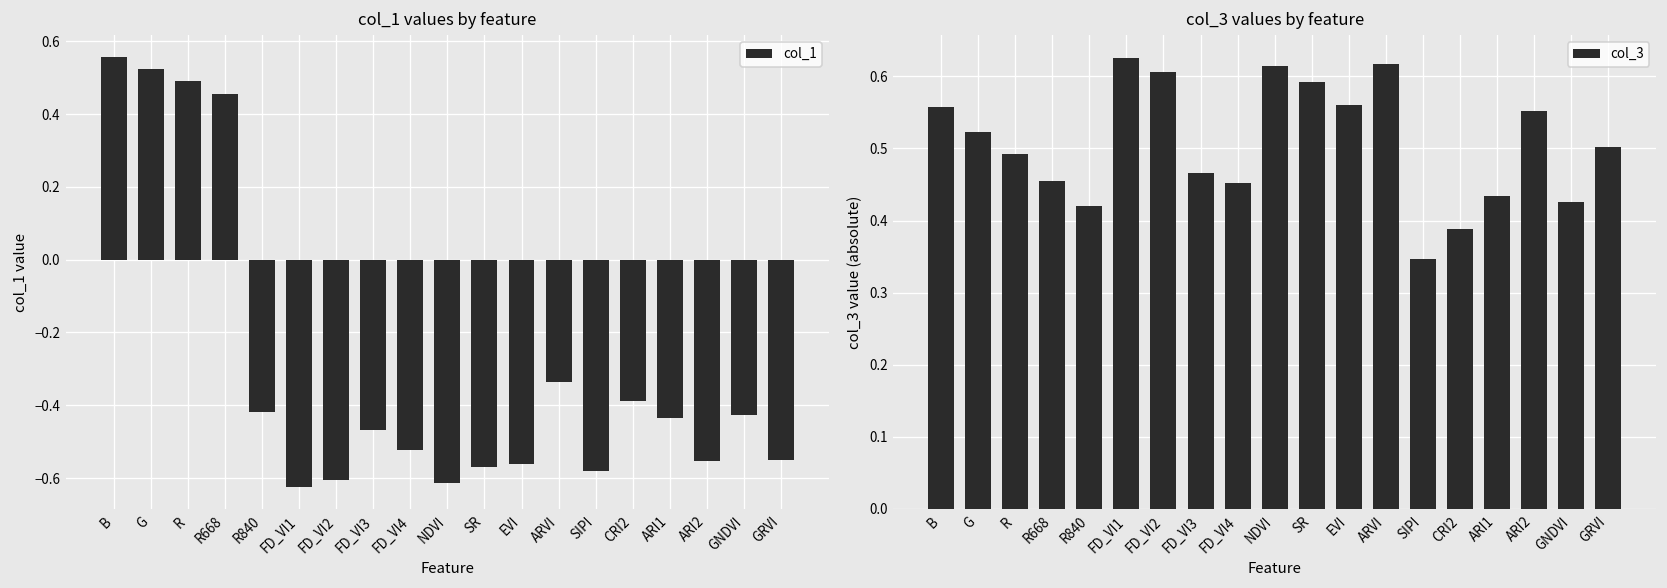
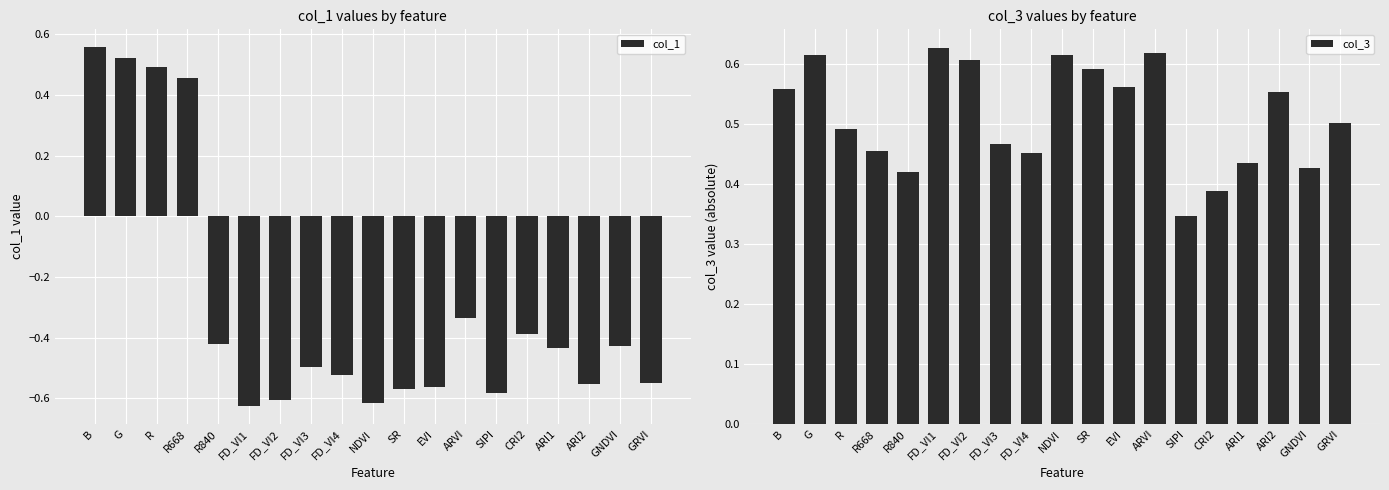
  {
    "col_1 values by feature": {
      "B": 0.56,
      "G": 0.52,
      "R": 0.49,
      "R668": 0.45,
      "R840": -0.42,
      "FD_VI1": -0.63,
      "FD_VI2": -0.61,
-     "FD_VI3": -0.47,
+     "FD_VI3": -0.50,
      "FD_VI4": -0.52,
      "NDVI": -0.61,
      "SR": -0.57,
      "EVI": -0.56,
      "ARVI": -0.34,
      "SIPI": -0.58,
      "CRI2": -0.39,
      "ARI1": -0.43,
      "ARI2": -0.55,
      "GNDVI": -0.43,
      "GRVI": -0.55
    },
    "col_3 values by feature": {
      "B": 0.56,
-     "G": 0.52,
+     "G": 0.61,
      "R": 0.49,
      "R668": 0.45,
      "R840": 0.42,
      "FD_VI1": 0.63,
      "FD_VI2": 0.61,
      "FD_VI3": 0.47,
      "FD_VI4": 0.45,
      "NDVI": 0.61,
      "SR": 0.59,
      "EVI": 0.56,
      "ARVI": 0.62,
      "SIPI": 0.35,
      "CRI2": 0.39,
      "ARI1": 0.43,
      "ARI2": 0.55,
      "GNDVI": 0.43,
      "GRVI": 0.50
    }
  }
